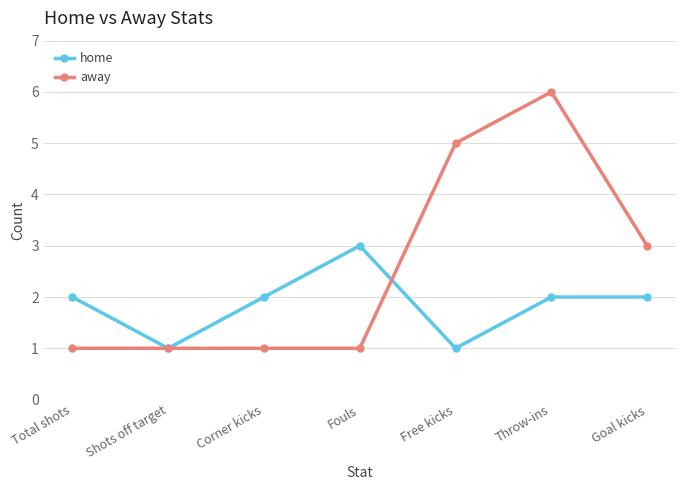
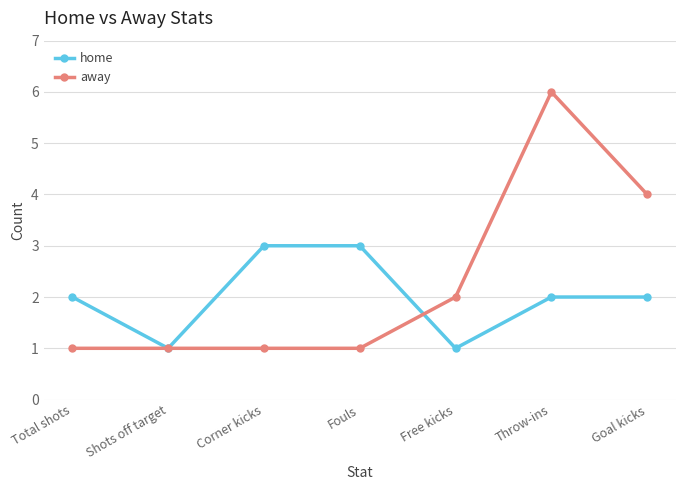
  {
    "home": {
      "Total shots": 2,
-     "Corner kicks": 2,
+     "Corner kicks": 3,
      "Fouls": 3,
      "Free kicks": 1,
      "Throw-ins": 2,
      "Goal kicks": 2
    },
    "away": {
      "Total shots": 1,
      "Corner kicks": 1,
      "Fouls": 1,
-     "Free kicks": 5,
+     "Free kicks": 2,
      "Throw-ins": 6,
-     "Goal kicks": 3
+     "Goal kicks": 4
    }
  }
